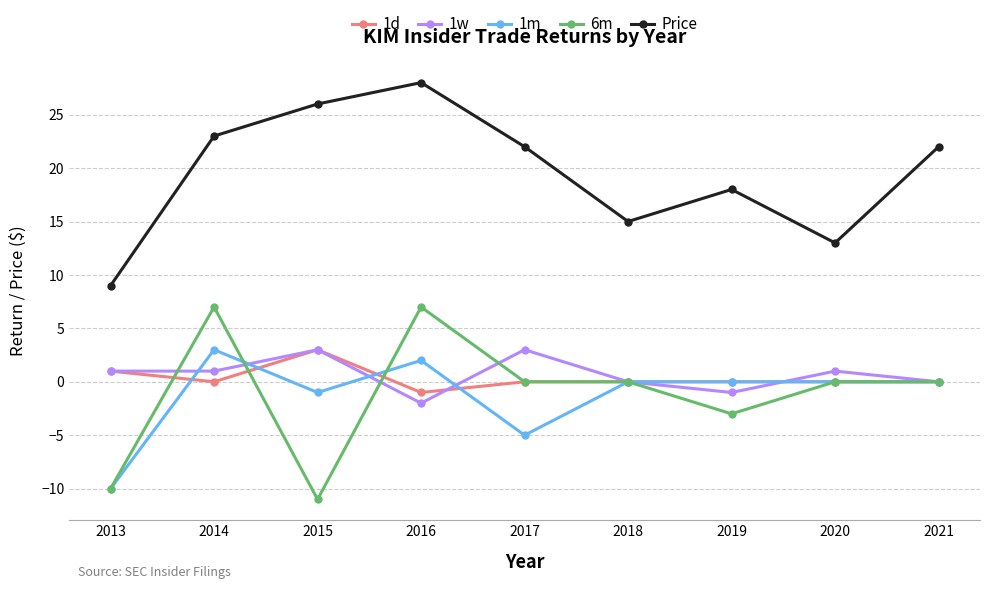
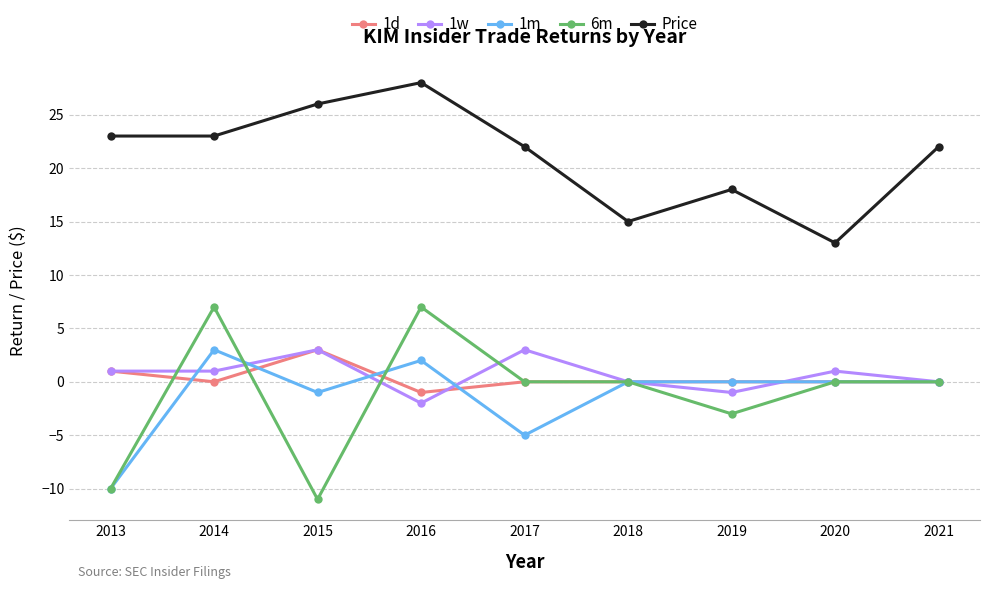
  {
    "1d": {
      "2014": 0,
      "2016": -1
    },
    "1w": {
      "2014": 1,
      "2016": -2,
      "2017": 3,
      "2019": -1,
      "2020": 1
    },
    "1m": {
      "2014": 3,
      "2015": -1,
      "2016": 2,
      "2017": -5
    },
    "6m": {
      "2014": 7,
      "2015": -11,
      "2016": 7,
      "2019": -3
    },
    "Price": {
-     "2013": 9,
+     "2013": 23,
      "2014": 23,
      "2015": 26,
      "2016": 28,
      "2017": 22,
      "2018": 15,
      "2019": 18,
      "2020": 13,
      "2021": 22
    }
  }
